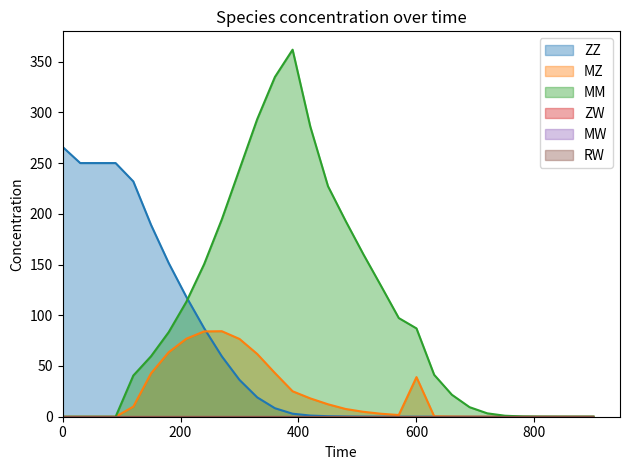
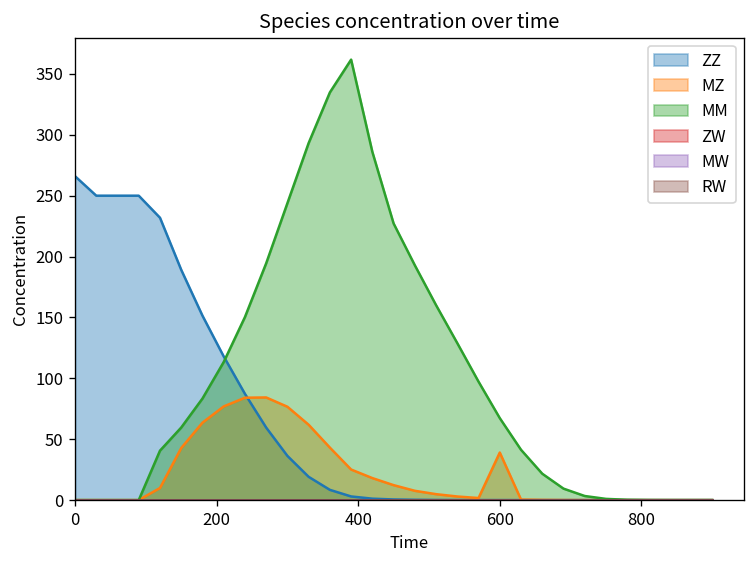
  {
    "ZZ": {
      "0": 266
    },
    "MZ": {
      "600": 39
    },
    "MM": {
-     "600": 87
+     "600": 67
    }
  }
